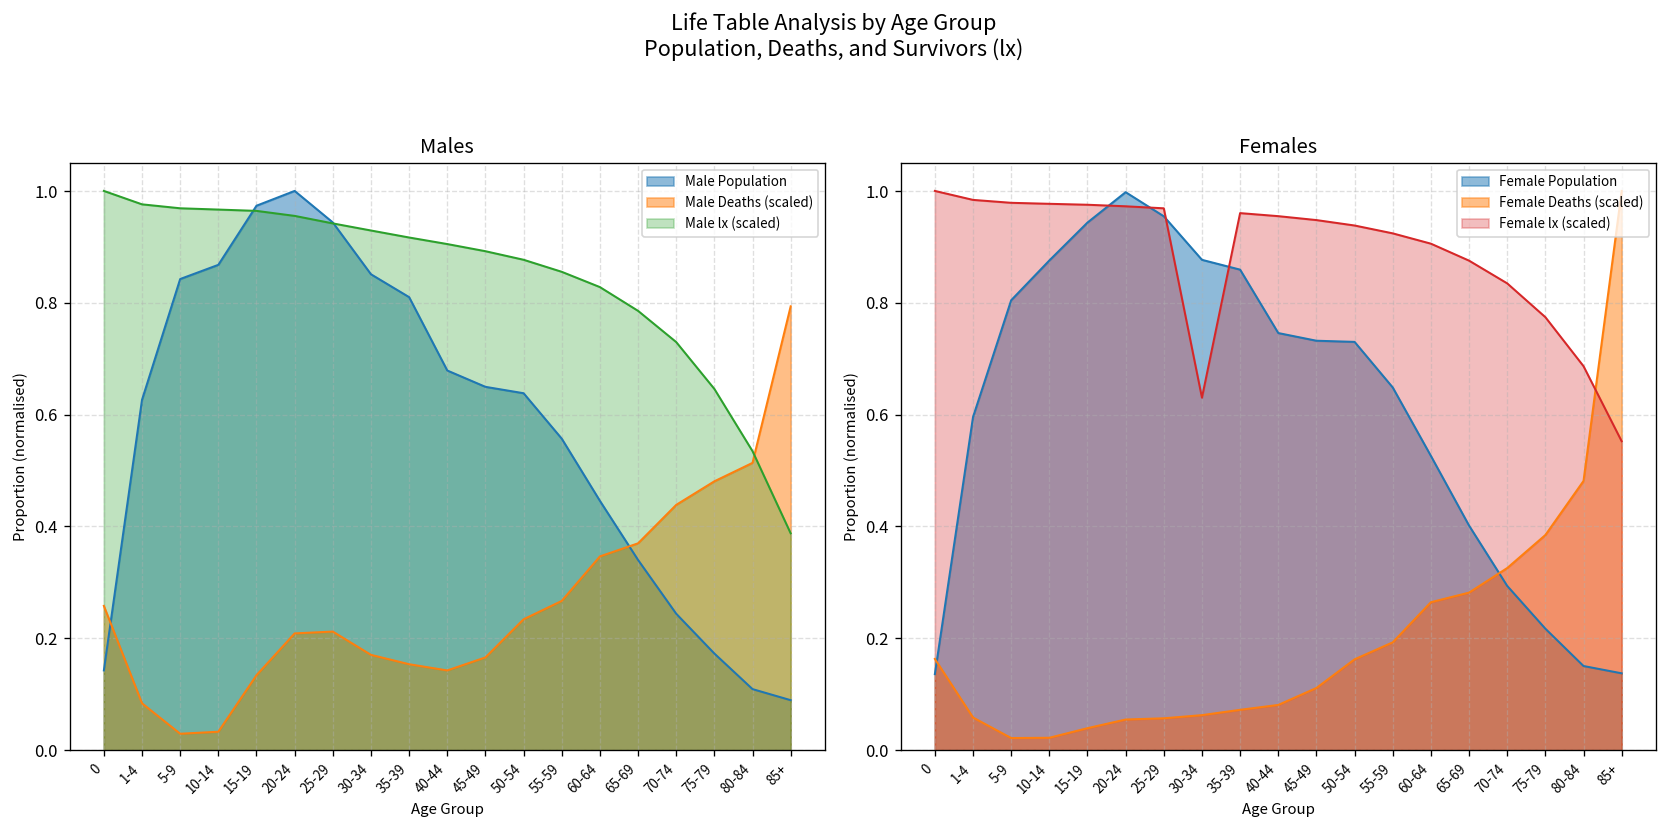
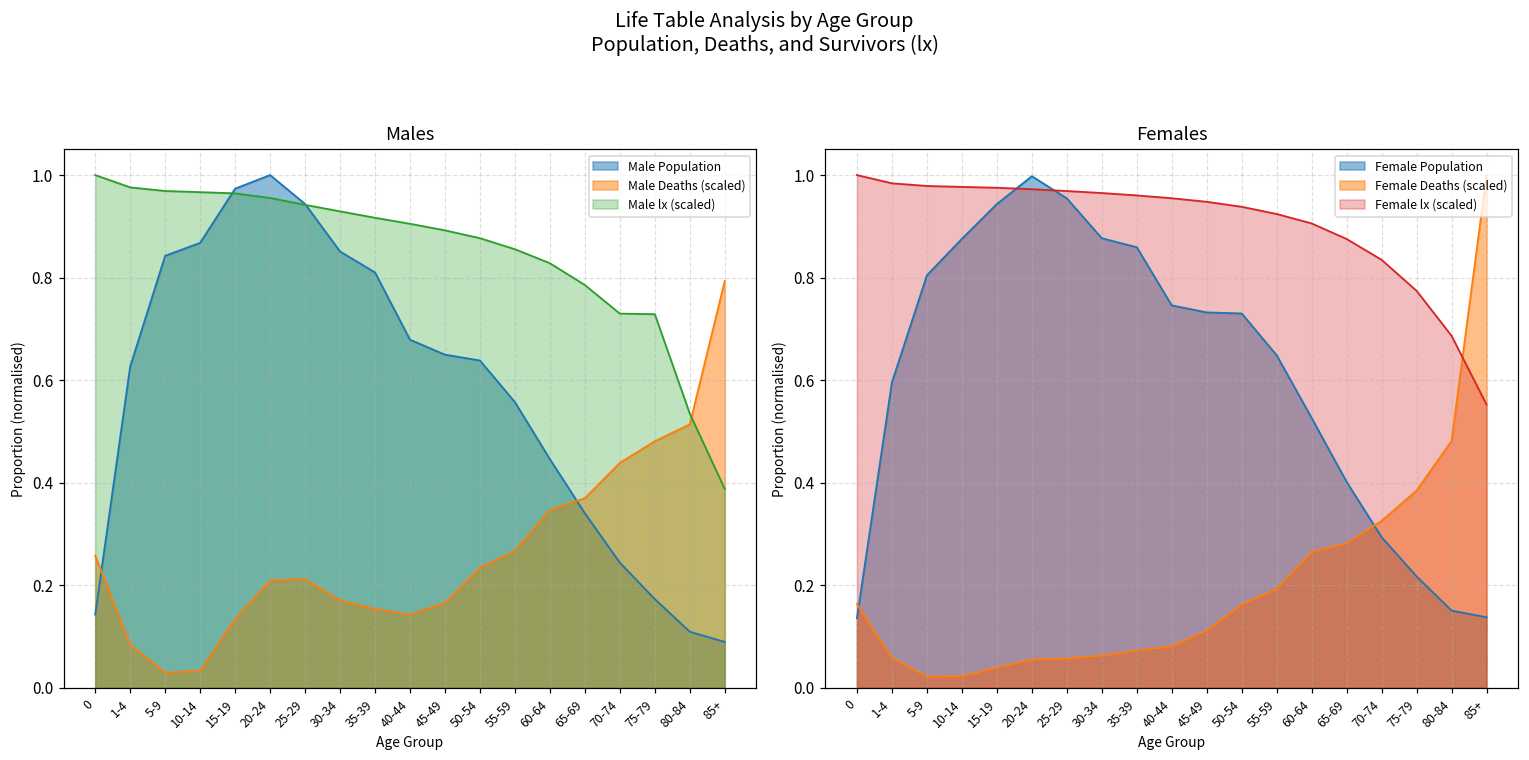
  {
    "Males": {
      "Male Population": {
        "0": 0.14,
        "1-4": 0.63,
        "5-9": 0.84,
        "10-14": 0.87,
        "15-19": 0.97,
        "20-24": 1.00,
        "30-34": 0.85,
        "35-39": 0.81,
        "40-44": 0.68,
        "45-49": 0.65,
        "50-54": 0.64,
        "55-59": 0.56,
        "60-64": 0.45,
        "65-69": 0.34,
        "70-74": 0.24,
        "75-79": 0.17,
        "80-84": 0.11,
        "85+": 0.09
      },
      "Male Deaths (scaled)": {
        "0": 0.26,
        "1-4": 0.08,
        "5-9": 0.03,
        "10-14": 0.03,
        "15-19": 0.13,
        "20-24": 0.21,
        "25-29": 0.21,
        "30-34": 0.17,
        "35-39": 0.15,
        "40-44": 0.14,
        "45-49": 0.17,
        "50-54": 0.23,
        "55-59": 0.27,
        "60-64": 0.35,
        "65-69": 0.37,
        "70-74": 0.44,
        "75-79": 0.48,
        "80-84": 0.51,
        "85+": 0.79
      },
      "Male lx (scaled)": {
        "0": 1.00,
        "1-4": 0.98,
        "5-9": 0.97,
        "10-14": 0.97,
        "15-19": 0.96,
        "20-24": 0.96,
        "30-34": 0.93,
        "35-39": 0.92,
        "40-44": 0.91,
        "45-49": 0.89,
        "50-54": 0.88,
        "55-59": 0.86,
        "60-64": 0.83,
        "65-69": 0.79,
        "70-74": 0.73,
-       "75-79": 0.65,
+       "75-79": 0.73,
        "80-84": 0.53,
        "85+": 0.39
      }
    },
    "Females": {
      "Female Population": {
        "0": 0.14,
        "1-4": 0.60,
        "5-9": 0.80,
        "10-14": 0.88,
        "15-19": 0.94,
        "20-24": 1.00,
        "25-29": 0.95,
        "30-34": 0.88,
        "35-39": 0.86,
        "40-44": 0.75,
        "45-49": 0.73,
        "50-54": 0.73,
        "55-59": 0.65,
        "60-64": 0.53,
        "65-69": 0.40,
        "70-74": 0.29,
        "75-79": 0.22,
        "80-84": 0.15,
        "85+": 0.14
      },
      "Female Deaths (scaled)": {
        "0": 0.16,
        "1-4": 0.06,
        "5-9": 0.02,
        "10-14": 0.02,
        "15-19": 0.04,
        "20-24": 0.05,
        "25-29": 0.06,
        "30-34": 0.06,
        "35-39": 0.07,
        "40-44": 0.08,
        "45-49": 0.11,
        "50-54": 0.16,
        "55-59": 0.19,
        "60-64": 0.26,
        "65-69": 0.28,
        "70-74": 0.33,
        "75-79": 0.38,
        "80-84": 0.48
      },
      "Female lx (scaled)": {
        "0": 1.00,
        "1-4": 0.98,
        "5-9": 0.98,
        "10-14": 0.98,
        "15-19": 0.98,
        "20-24": 0.97,
        "25-29": 0.97,
-       "30-34": 0.63,
+       "30-34": 0.96,
        "35-39": 0.96,
        "40-44": 0.95,
        "45-49": 0.95,
        "50-54": 0.94,
        "55-59": 0.92,
        "60-64": 0.91,
        "65-69": 0.88,
        "70-74": 0.83,
        "75-79": 0.77,
        "80-84": 0.69,
        "85+": 0.55
      }
    }
  }
